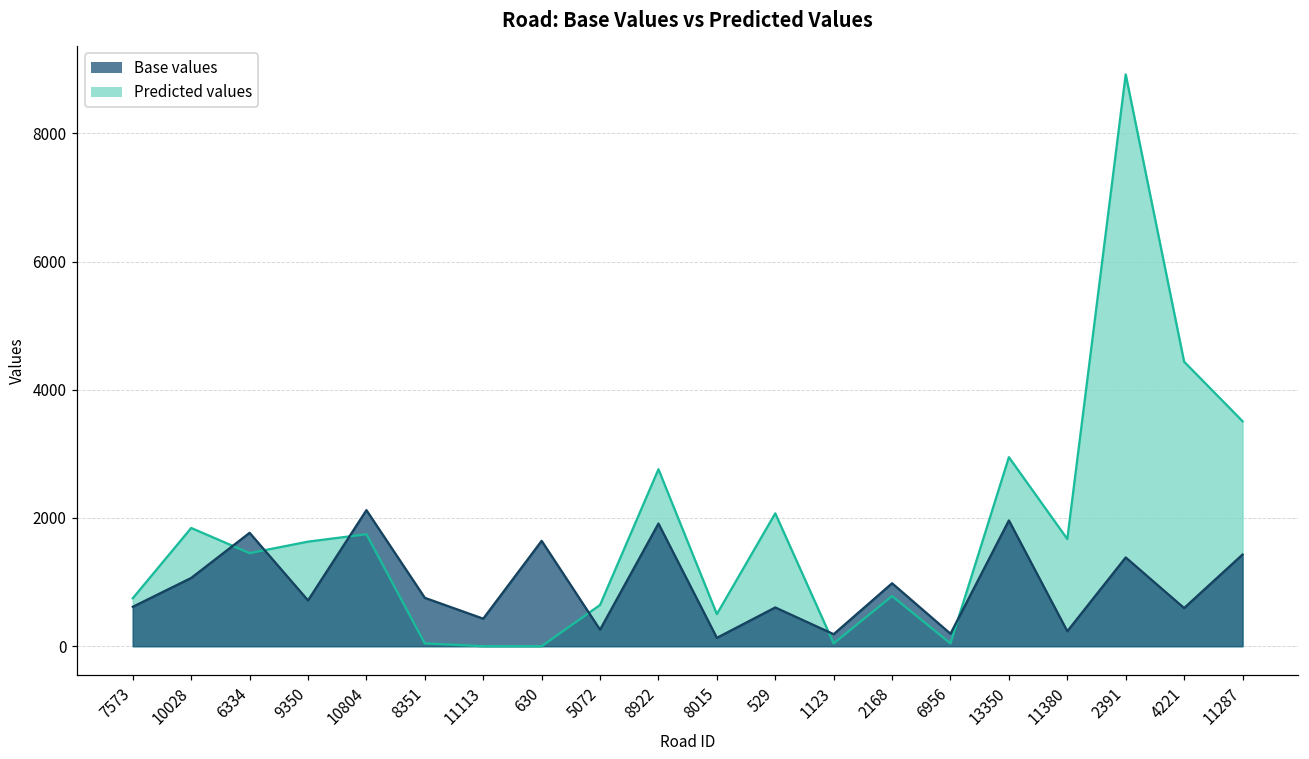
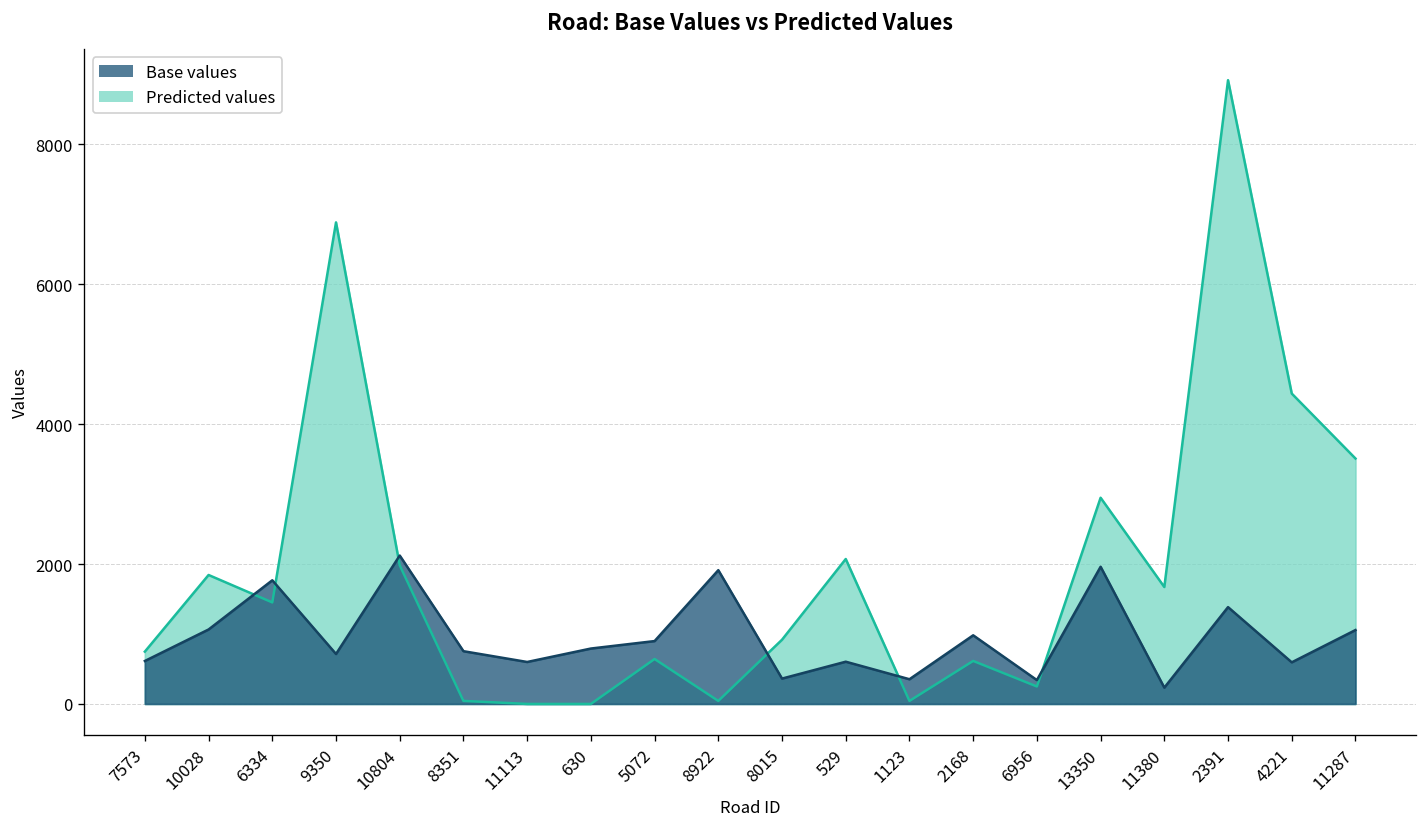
  {
    "Predicted values": {
      "7573": 700,
      "10028": 1800,
      "6334": 1500,
-     "9350": 1600,
-     "10804": 1700,
+     "9350": 6900,
+     "10804": 2000,
      "8351": 0,
      "11113": 0,
      "630": 0,
      "5072": 600,
-     "8922": 2800,
-     "8015": 500,
+     "8922": 0,
+     "8015": 900,
      "529": 2100,
      "1123": 0,
-     "2168": 800,
-     "6956": 0,
+     "2168": 600,
+     "6956": 200,
      "13350": 2900,
      "11380": 1700,
      "2391": 8900,
      "4221": 4400,
      "11287": 3500
    },
    "Base values": {
      "7573": 600,
      "10028": 1100,
      "6334": 1800,
      "9350": 700,
      "10804": 2100,
      "8351": 800,
-     "11113": 400,
-     "630": 1600,
-     "5072": 300,
+     "11113": 600,
+     "630": 800,
+     "5072": 900,
      "8922": 1900,
-     "8015": 100,
+     "8015": 400,
      "529": 600,
-     "1123": 200,
+     "1123": 400,
      "2168": 1000,
-     "6956": 200,
+     "6956": 300,
      "13350": 2000,
      "11380": 200,
      "2391": 1400,
      "4221": 600,
-     "11287": 1400
+     "11287": 1100
    }
  }
